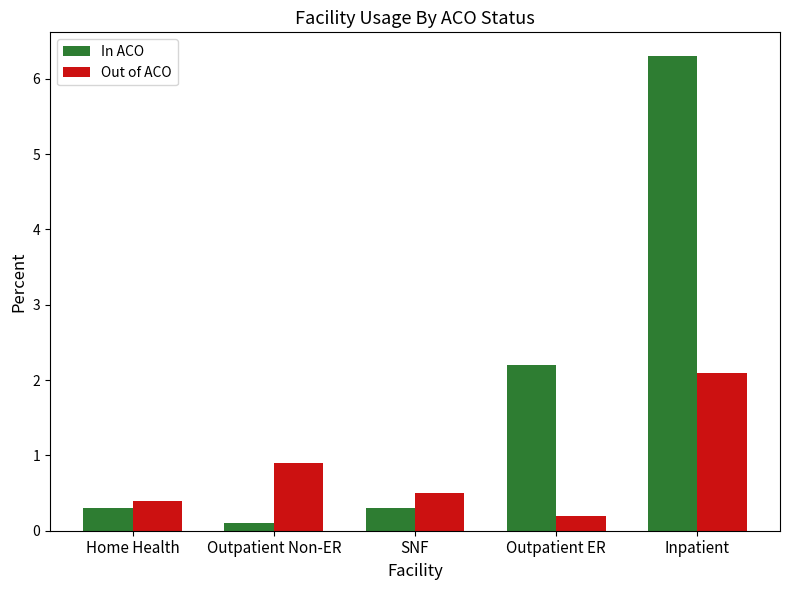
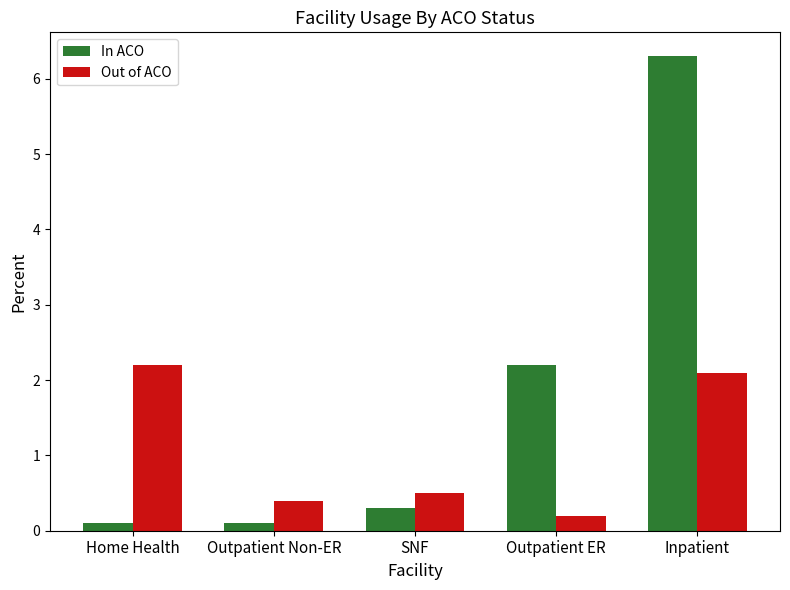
  {
    "In ACO": {
-     "Home Health": 0.3,
+     "Home Health": 0.1,
      "Outpatient Non-ER": 0.1,
      "SNF": 0.3,
      "Outpatient ER": 2.2,
      "Inpatient": 6.3
    },
    "Out of ACO": {
-     "Home Health": 0.4,
-     "Outpatient Non-ER": 0.9,
+     "Home Health": 2.2,
+     "Outpatient Non-ER": 0.4,
      "SNF": 0.5,
      "Outpatient ER": 0.2,
      "Inpatient": 2.1
    }
  }
